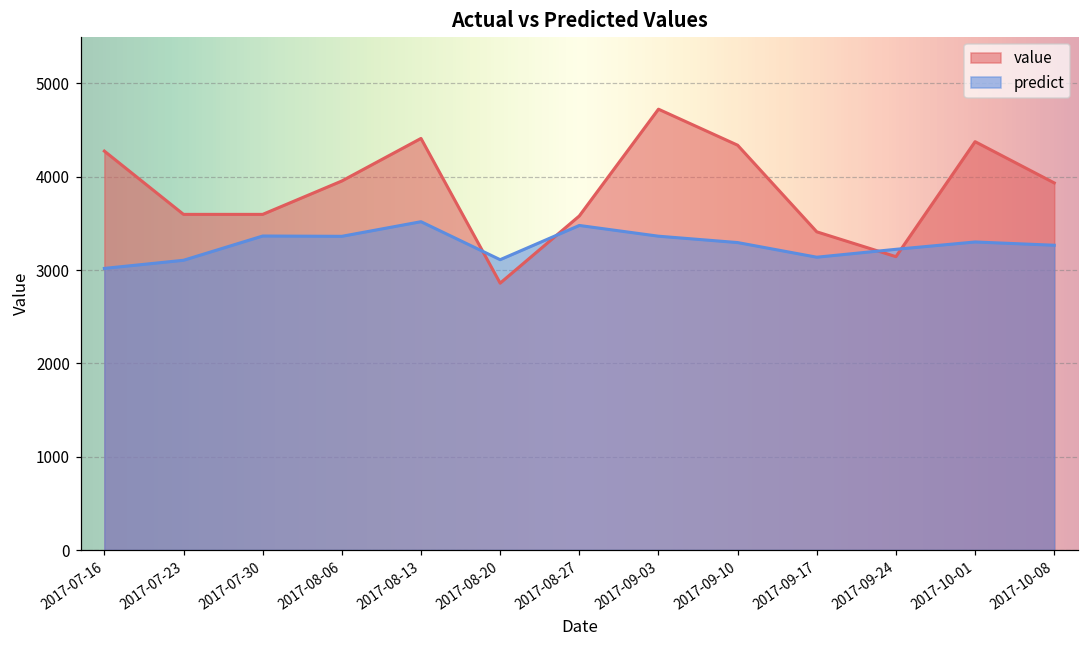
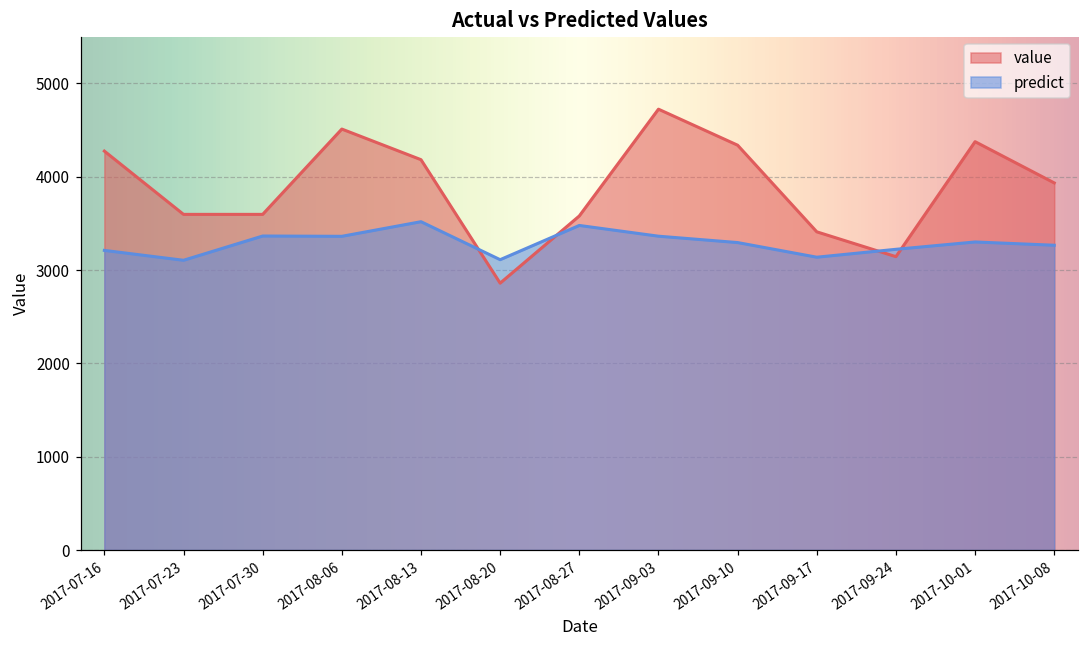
  {
    "value": {
      "2017-07-16": 4300,
      "2017-07-23": 3600,
      "2017-07-30": 3600,
-     "2017-08-06": 4000,
-     "2017-08-13": 4400,
+     "2017-08-06": 4500,
+     "2017-08-13": 4200,
      "2017-08-20": 2900,
      "2017-08-27": 3600,
      "2017-09-03": 4700,
      "2017-09-10": 4300,
      "2017-09-17": 3400,
      "2017-09-24": 3100,
      "2017-10-01": 4400,
      "2017-10-08": 3900
    },
    "predict": {
-     "2017-07-16": 3000,
+     "2017-07-16": 3200,
      "2017-07-23": 3100,
      "2017-07-30": 3400,
      "2017-08-06": 3400,
      "2017-08-13": 3500,
      "2017-08-20": 3100,
      "2017-08-27": 3500,
      "2017-09-03": 3400,
      "2017-09-10": 3300,
      "2017-09-17": 3100,
      "2017-09-24": 3200,
      "2017-10-01": 3300,
      "2017-10-08": 3300
    }
  }
